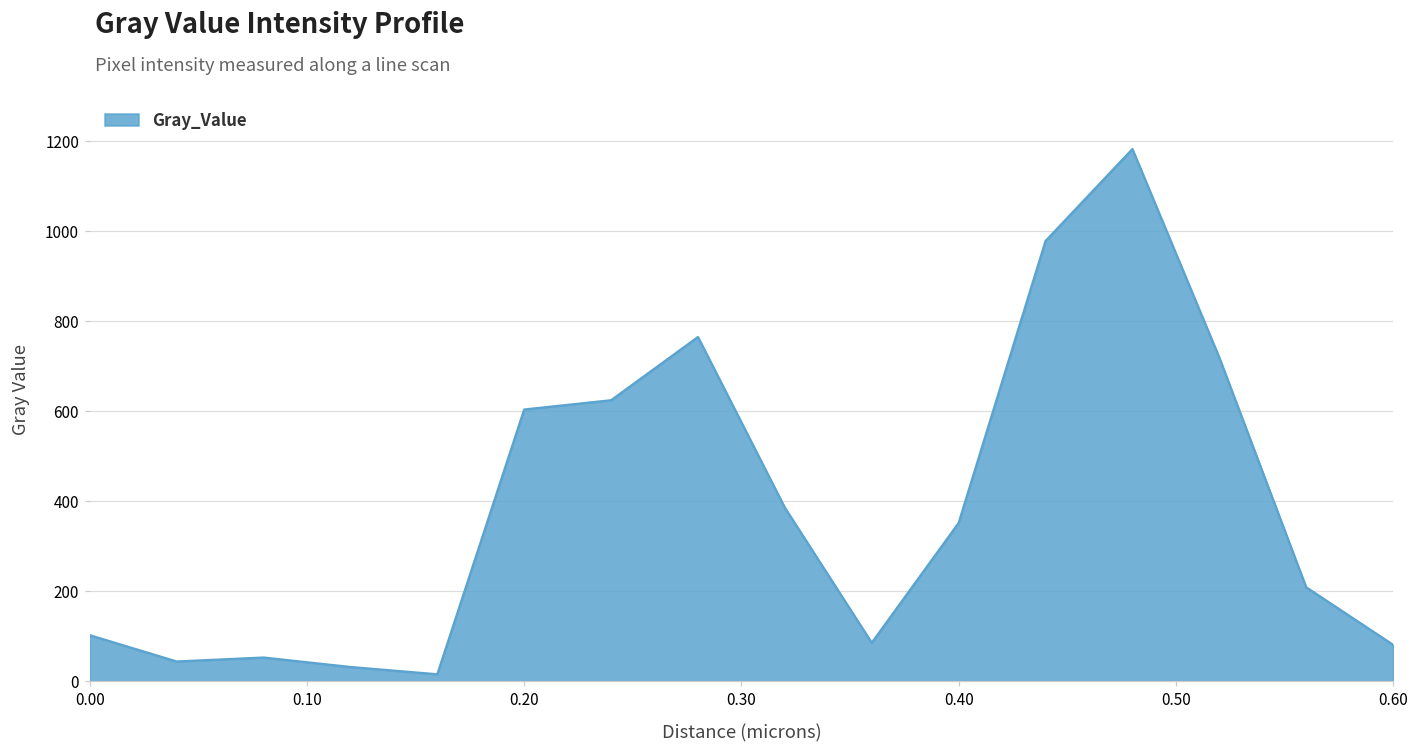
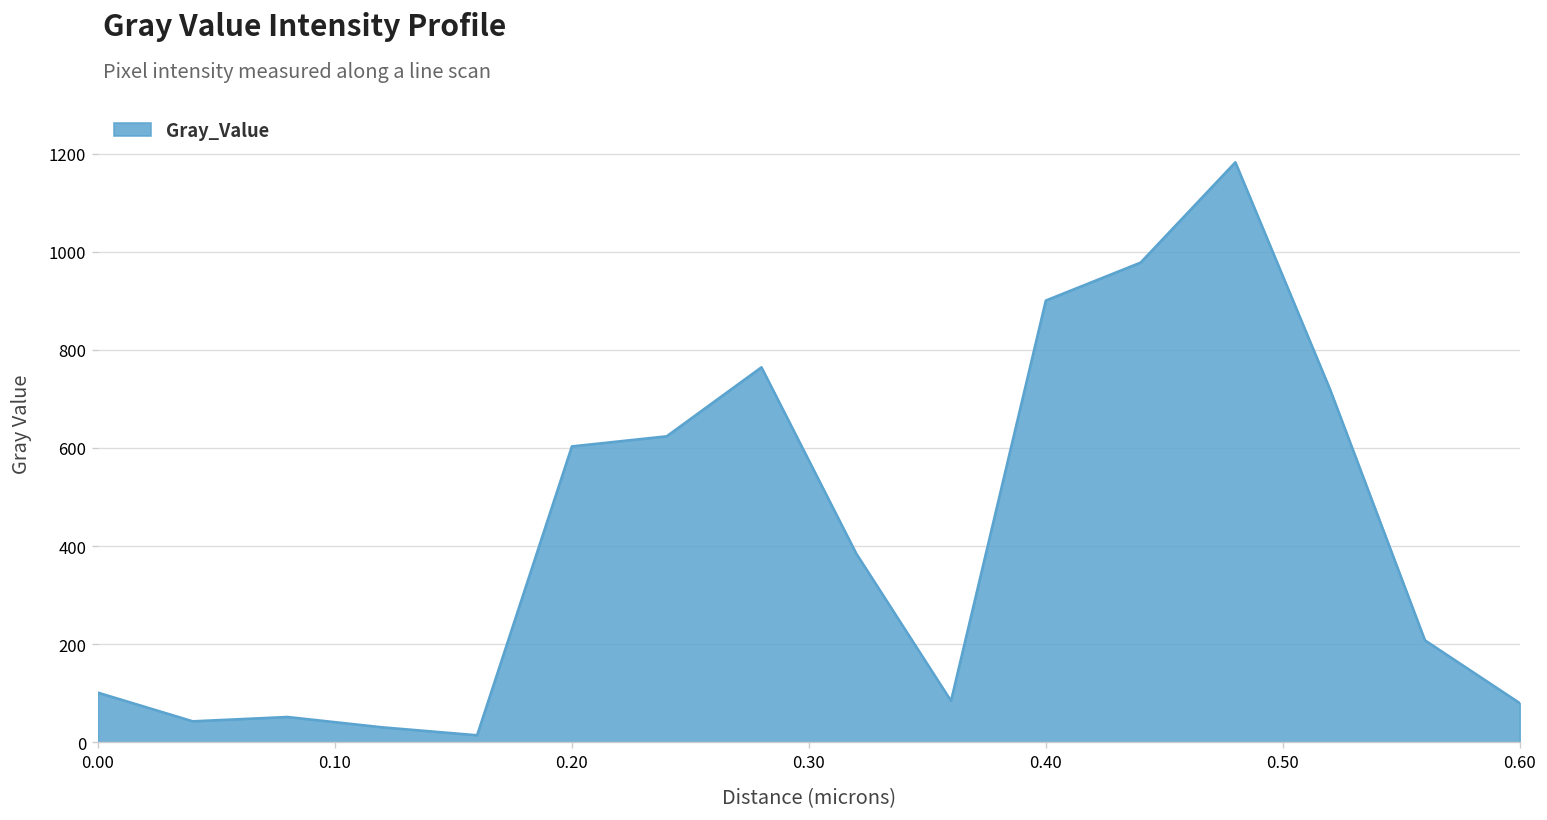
  {
    "0.00": 100,
    "0.20": 600,
-   "0.40": 350,
+   "0.40": 900,
    "0.60": 80
  }
